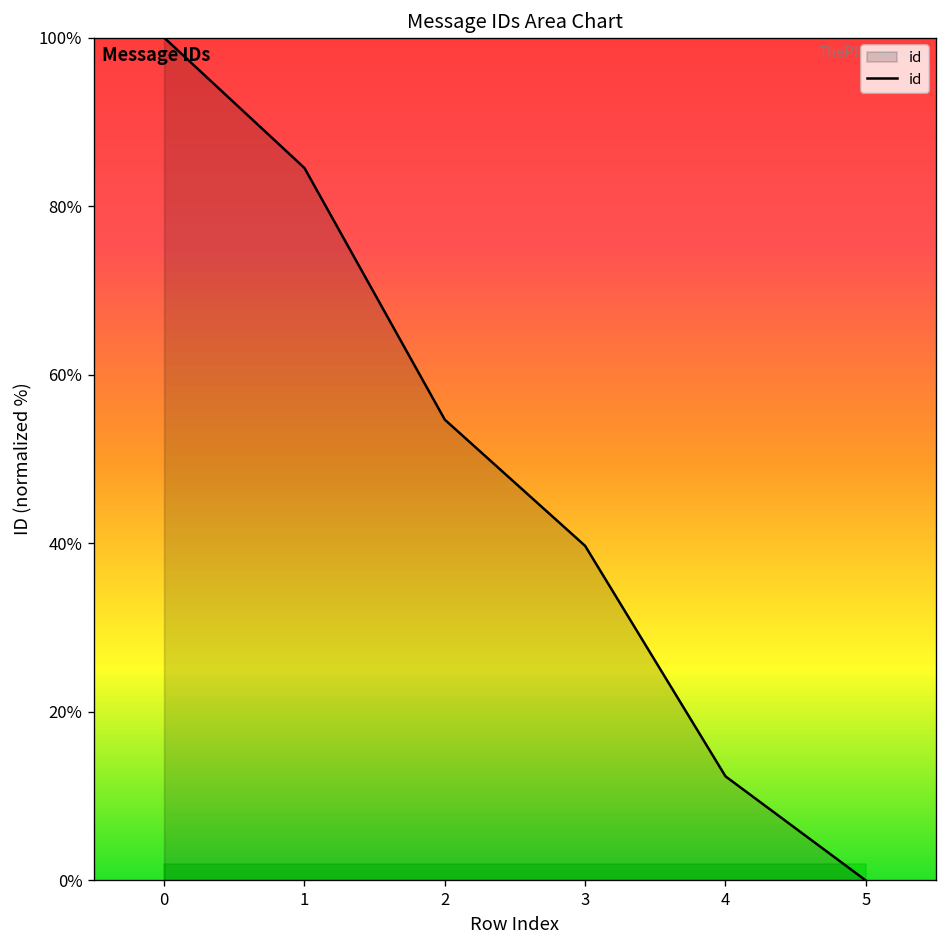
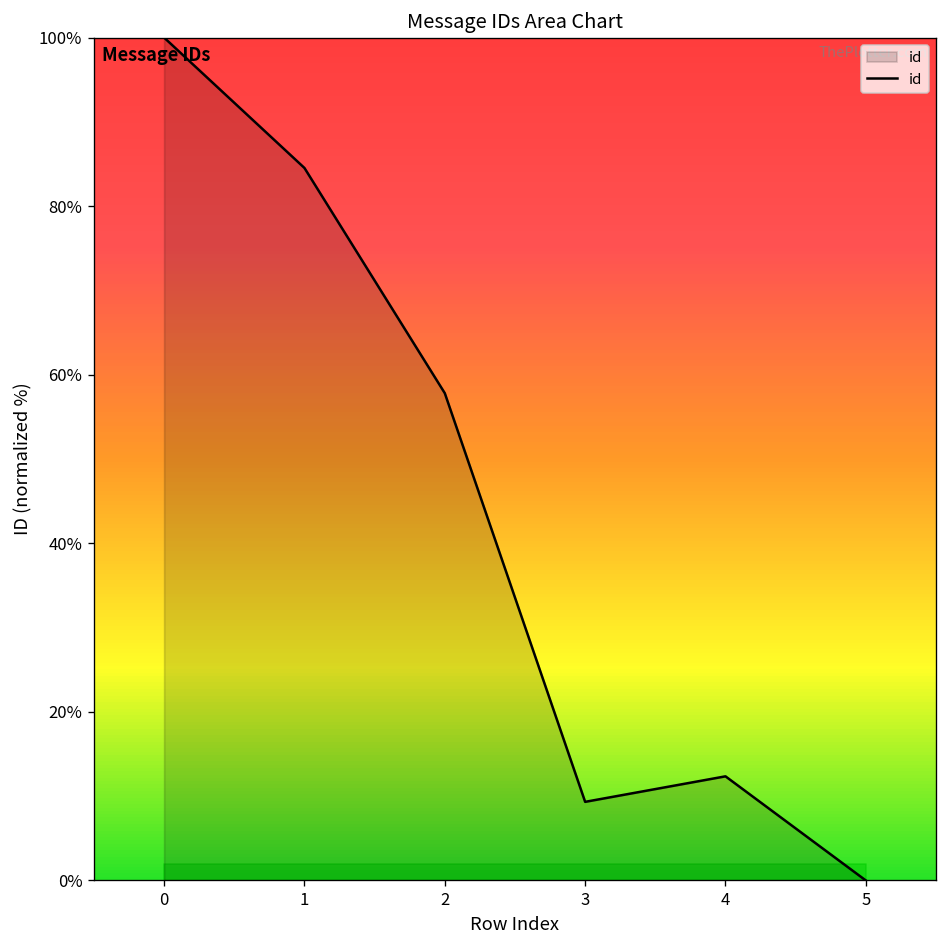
  {
    "id": {
      "0": "100%",
      "1": "85%",
-     "2": "55%",
-     "3": "40%",
+     "2": "58%",
+     "3": "9%",
      "4": "12%",
      "5": "0%"
    }
  }
